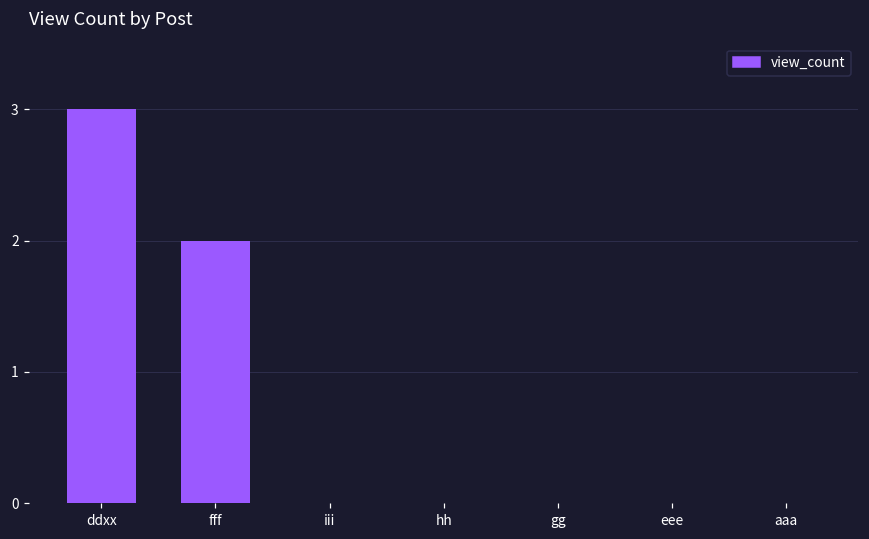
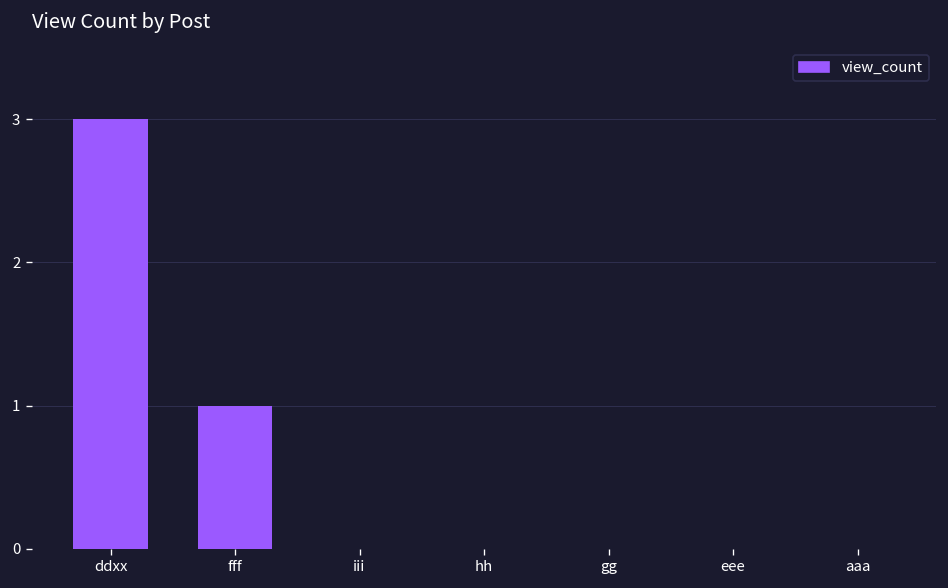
  {
    "ddxx": 3,
-   "fff": 2,
+   "fff": 1,
    "iii": 0,
    "hh": 0,
    "gg": 0,
    "eee": 0,
    "aaa": 0
  }
